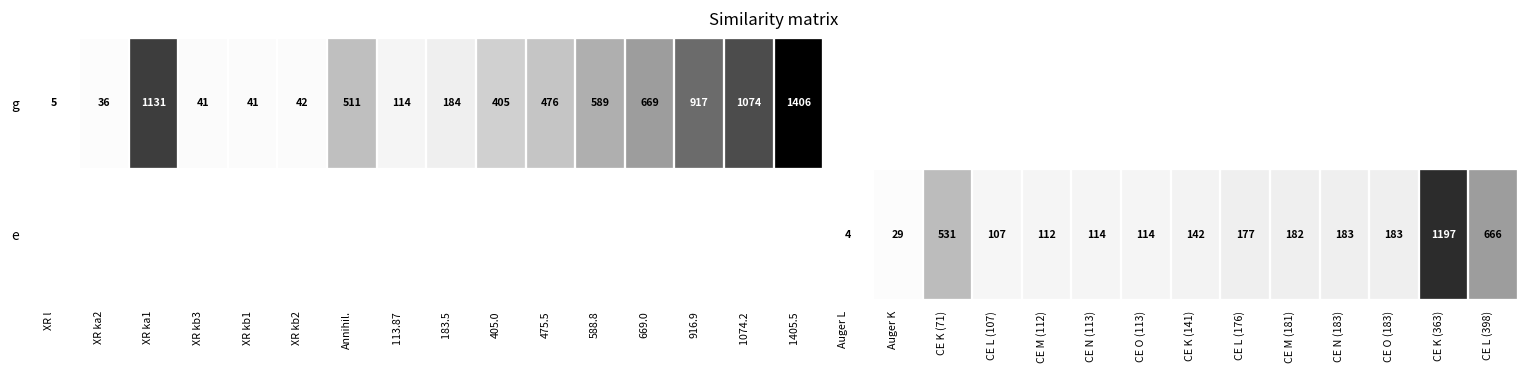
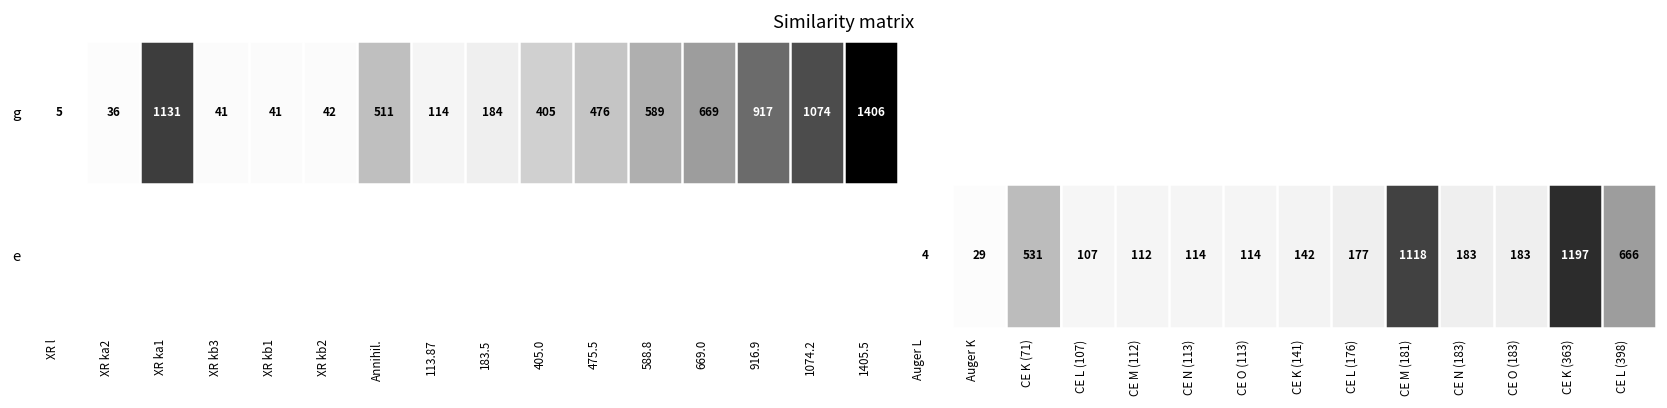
  {
    "g": {
      "XR l": 5,
      "XR ka2": 36,
      "XR ka1": 1131,
      "XR kb3": 41,
      "XR kb1": 41,
      "XR kb2": 42,
      "Annihil.": 511,
      "113.87": 114,
      "183.5": 184,
      "405.0": 405,
      "475.5": 476,
      "588.8": 589,
      "669.0": 669,
      "916.9": 917,
      "1074.2": 1074,
      "1405.5": 1406
    },
    "e": {
      "Auger L": 4,
      "Auger K": 29,
      "CE K (71)": 531,
      "CE L (107)": 107,
      "CE M (112)": 112,
      "CE N (113)": 114,
      "CE O (113)": 114,
      "CE K (141)": 142,
      "CE L (176)": 177,
-     "CE M (181)": 182,
+     "CE M (181)": 1118,
      "CE N (183)": 183,
      "CE O (183)": 183,
      "CE K (363)": 1197,
      "CE L (398)": 666
    }
  }
